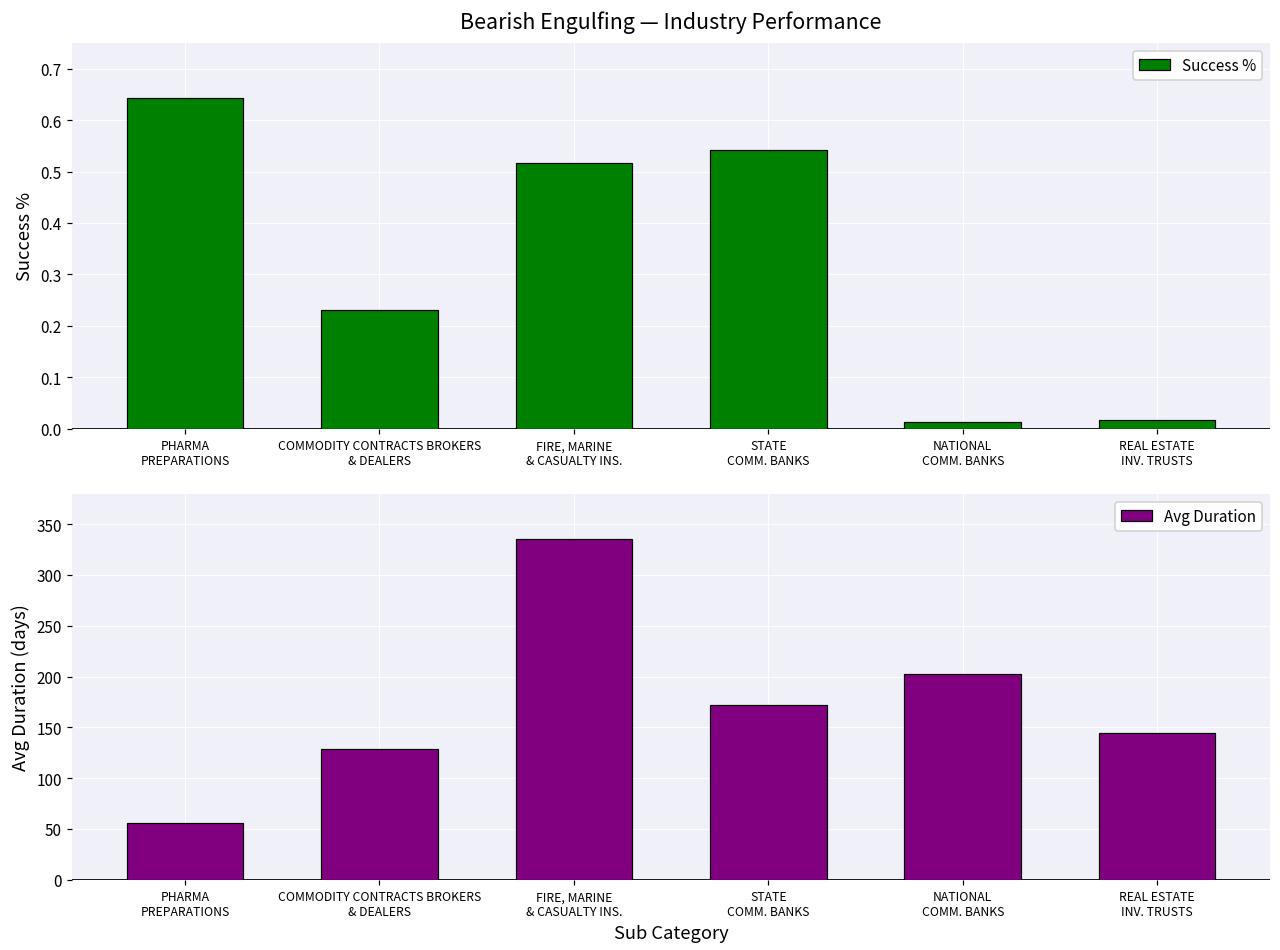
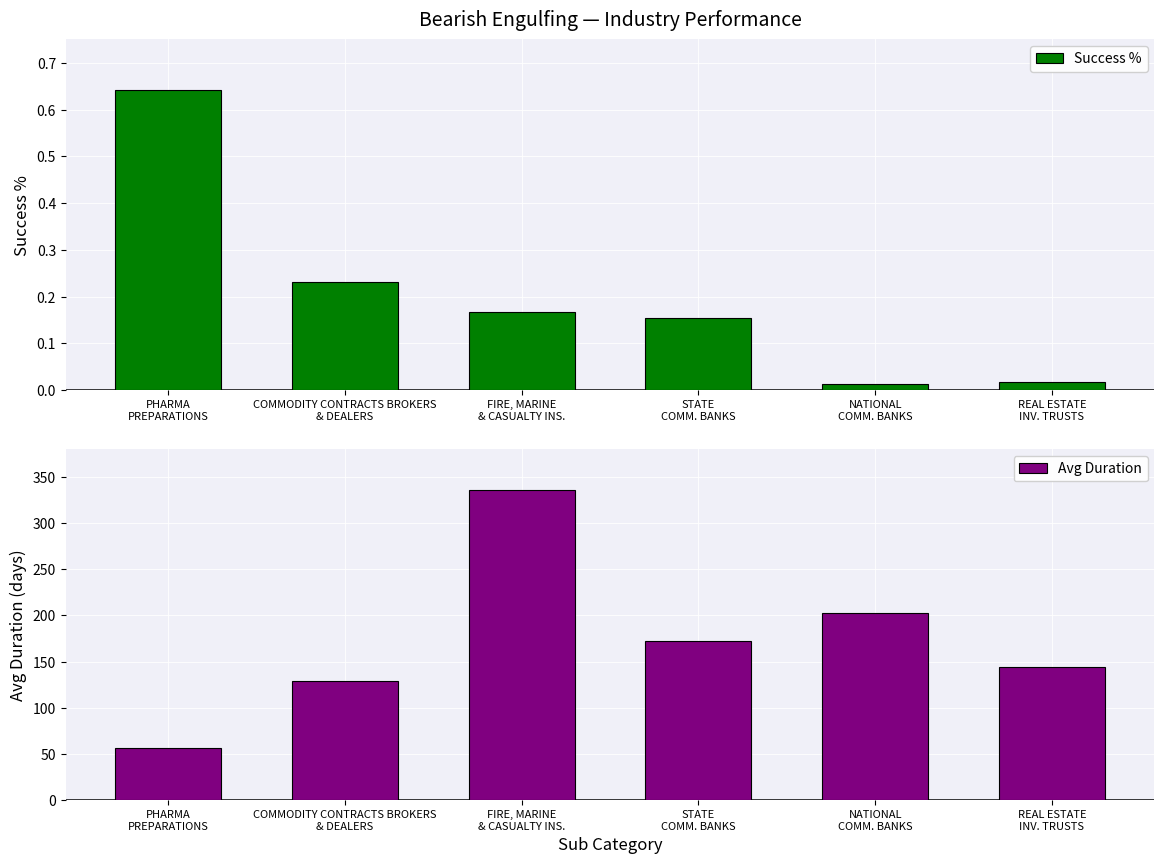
  {
    "Bearish Engulfing — Industry Performance": {
      "PHARMA PREPARATIONS": 0.64,
      "COMMODITY CONTRACTS BROKERS & DEALERS": 0.23,
-     "FIRE, MARINE & CASUALTY INS.": 0.52,
-     "STATE COMM. BANKS": 0.54,
+     "FIRE, MARINE & CASUALTY INS.": 0.17,
+     "STATE COMM. BANKS": 0.15,
      "NATIONAL COMM. BANKS": 0.01,
      "REAL ESTATE INV. TRUSTS": 0.02
    }
  }
